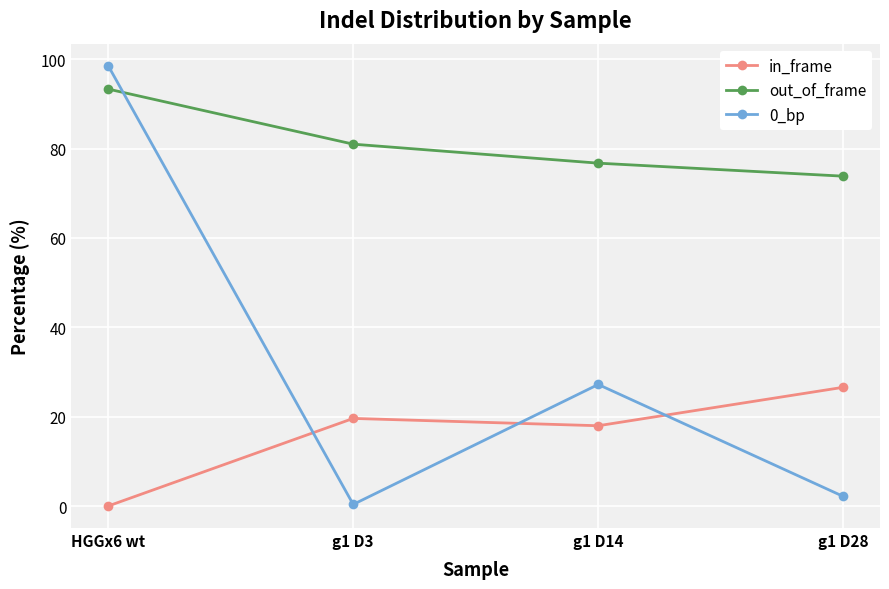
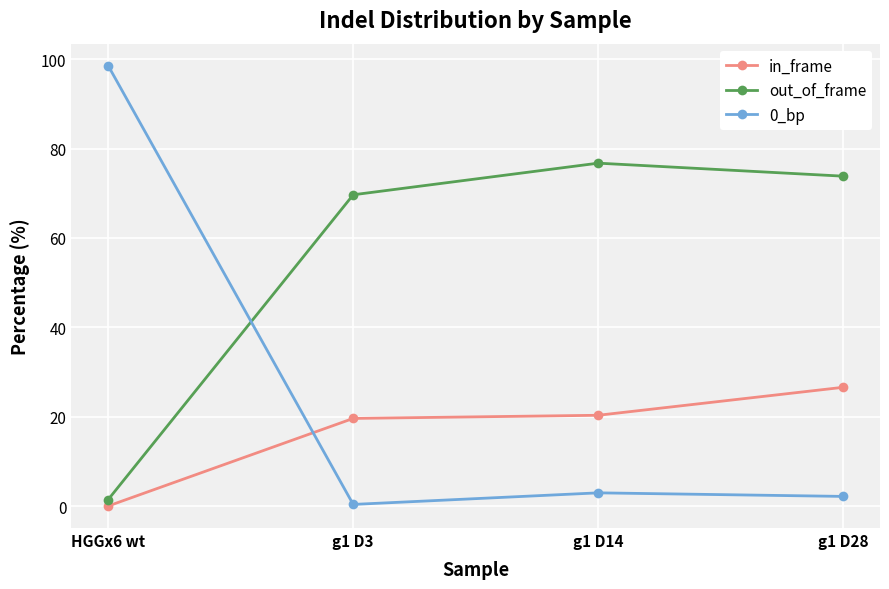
  {
    "in_frame": {
      "HGGx6 wt": 0,
      "g1 D3": 20,
-     "g1 D14": 18,
+     "g1 D14": 20,
      "g1 D28": 27
    },
    "out_of_frame": {
-     "HGGx6 wt": 93,
-     "g1 D3": 81,
+     "HGGx6 wt": 1,
+     "g1 D3": 70,
      "g1 D14": 77,
      "g1 D28": 74
    },
    "0_bp": {
      "HGGx6 wt": 99,
      "g1 D3": 0,
-     "g1 D14": 27,
+     "g1 D14": 3,
      "g1 D28": 2
    }
  }
